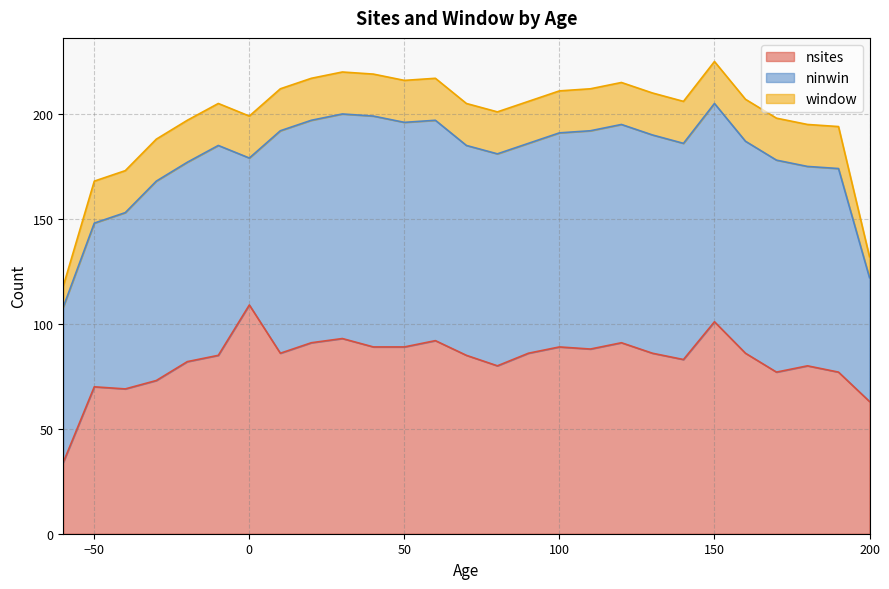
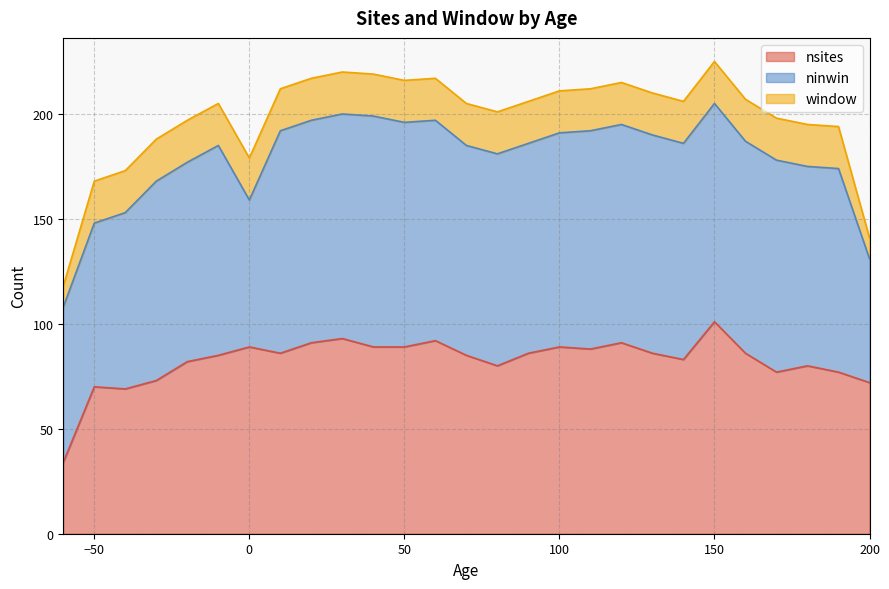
  {
    "nsites": {
      "−50": 70,
-     "0": 109,
+     "0": 89,
      "50": 89,
      "100": 89,
      "150": 101,
-     "200": 63
+     "200": 72
    },
    "ninwin": {
      "−50": 78,
      "0": 70,
      "50": 107,
      "100": 102,
      "150": 104,
      "200": 59
    },
    "window": {
      "−50": 20,
      "0": 20,
      "50": 20,
      "100": 20,
      "150": 20,
      "200": 10
    }
  }
